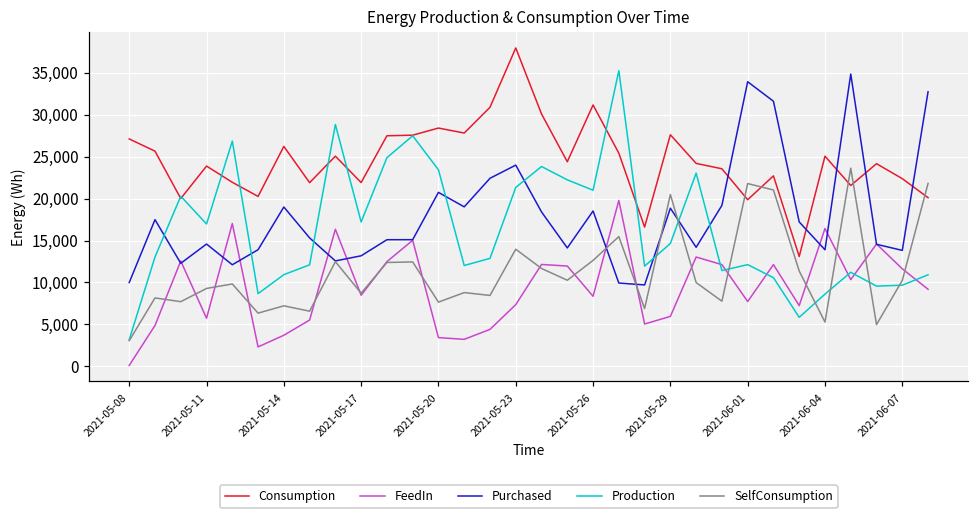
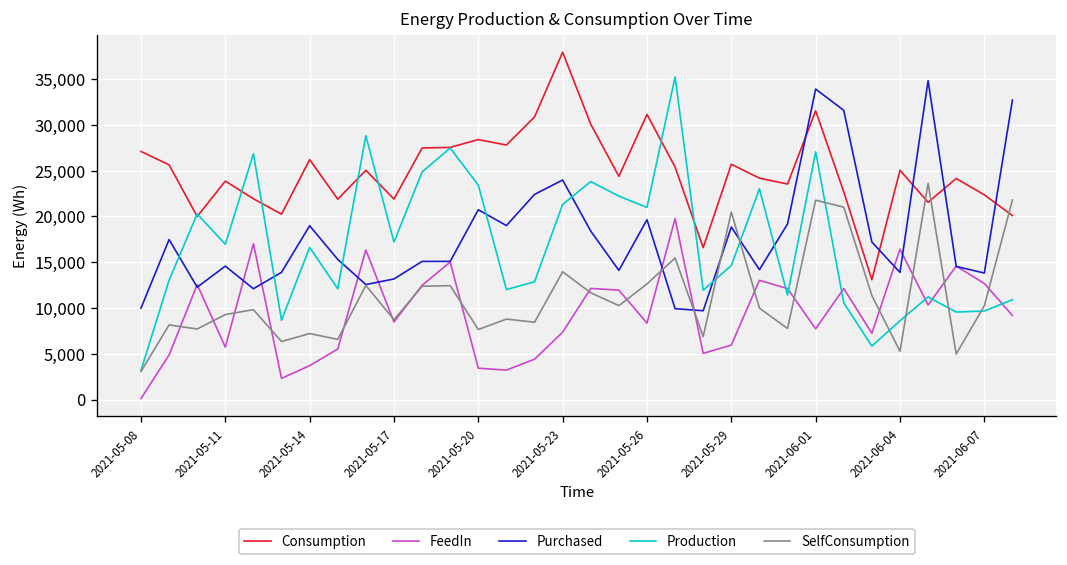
  {
    "Consumption": {
      "2021-05-08": "27,000",
      "2021-05-11": "24,000",
      "2021-05-14": "26,000",
      "2021-05-17": "22,000",
      "2021-05-20": "28,000",
      "2021-05-23": "38,000",
      "2021-05-26": "31,000",
-     "2021-05-29": "28,000",
-     "2021-06-01": "20,000",
+     "2021-05-29": "26,000",
+     "2021-06-01": "32,000",
      "2021-06-04": "25,000",
      "2021-06-07": "22,000"
    },
    "FeedIn": {
      "2021-05-08": "0",
      "2021-05-11": "6,000",
      "2021-05-14": "4,000",
      "2021-05-20": "3,000",
      "2021-05-23": "7,000",
      "2021-05-26": "8,000",
      "2021-05-29": "6,000",
      "2021-06-01": "8,000",
      "2021-06-04": "16,000",
-     "2021-06-07": "12,000"
+     "2021-06-07": "13,000"
    },
    "Purchased": {
      "2021-05-08": "10,000",
      "2021-05-11": "15,000",
      "2021-05-14": "19,000",
      "2021-05-17": "13,000",
      "2021-05-20": "21,000",
      "2021-05-23": "24,000",
-     "2021-05-26": "19,000",
+     "2021-05-26": "20,000",
      "2021-05-29": "19,000",
      "2021-06-01": "34,000",
      "2021-06-04": "14,000",
      "2021-06-07": "14,000"
    },
    "Production": {
      "2021-05-11": "17,000",
-     "2021-05-14": "11,000",
+     "2021-05-14": "17,000",
      "2021-05-17": "17,000",
      "2021-05-20": "23,000",
      "2021-05-23": "21,000",
      "2021-05-26": "21,000",
      "2021-05-29": "15,000",
-     "2021-06-01": "12,000",
+     "2021-06-01": "27,000",
      "2021-06-04": "9,000",
      "2021-06-07": "10,000"
    },
    "SelfConsumption": {
      "2021-05-11": "9,000",
      "2021-05-14": "7,000",
      "2021-05-20": "8,000",
      "2021-05-23": "14,000",
      "2021-05-26": "13,000",
      "2021-05-29": "20,000",
      "2021-06-01": "22,000",
      "2021-06-04": "5,000",
      "2021-06-07": "10,000"
    }
  }
